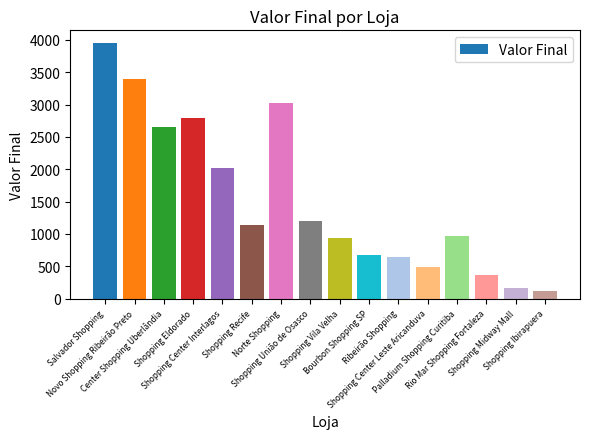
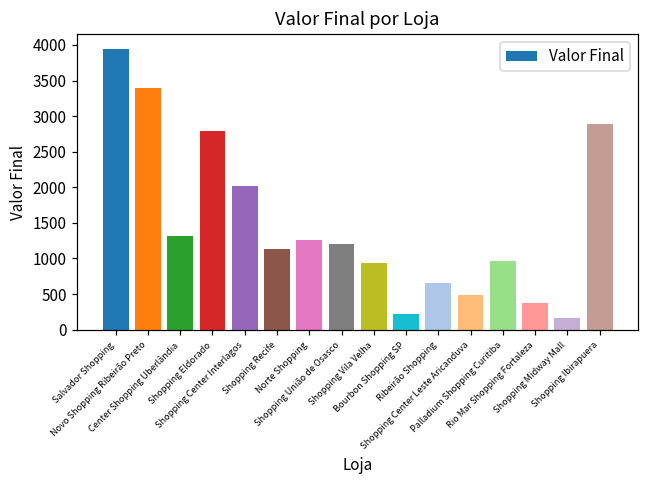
  {
    "Salvador Shopping": 4000,
    "Novo Shopping Ribeirão Preto": 3400,
-   "Center Shopping Uberlândia": 2700,
+   "Center Shopping Uberlândia": 1300,
    "Shopping Eldorado": 2800,
    "Shopping Center Interlagos": 2000,
    "Shopping Recife": 1100,
-   "Norte Shopping": 3000,
+   "Norte Shopping": 1300,
    "Shopping União de Osasco": 1200,
    "Shopping Vila Velha": 900,
-   "Bourbon Shopping SP": 700,
+   "Bourbon Shopping SP": 200,
    "Ribeirão Shopping": 700,
    "Shopping Center Leste Aricanduva": 500,
    "Palladium Shopping Curitiba": 1000,
    "Rio Mar Shopping Fortaleza": 400,
    "Shopping Midway Mall": 200,
-   "Shopping Ibirapuera": 100
+   "Shopping Ibirapuera": 2900
  }
